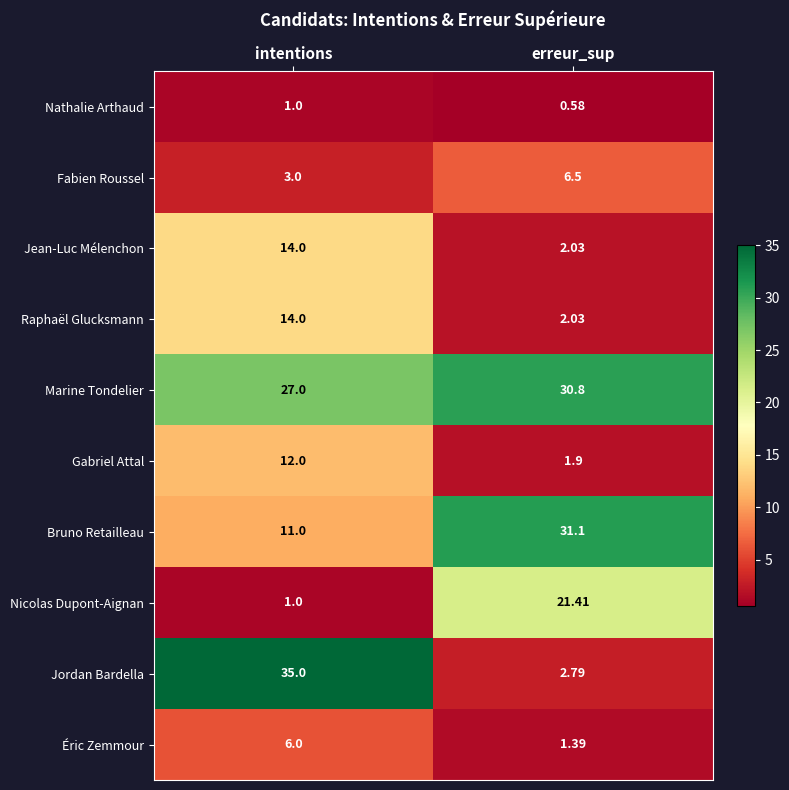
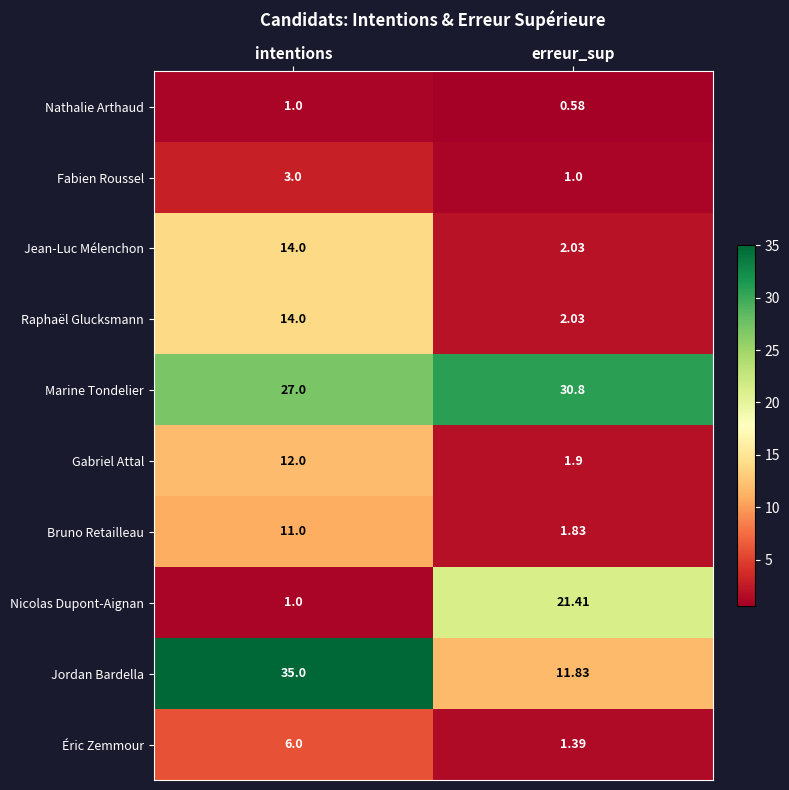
  {
    "Nathalie Arthaud": {
      "intentions": 1.0,
      "erreur_sup": 0.58
    },
    "Fabien Roussel": {
      "intentions": 3.0,
-     "erreur_sup": 6.5
+     "erreur_sup": 1.0
    },
    "Jean-Luc Mélenchon": {
      "intentions": 14.0,
      "erreur_sup": 2.03
    },
    "Raphaël Glucksmann": {
      "intentions": 14.0,
      "erreur_sup": 2.03
    },
    "Marine Tondelier": {
      "intentions": 27.0,
      "erreur_sup": 30.8
    },
    "Gabriel Attal": {
      "intentions": 12.0,
      "erreur_sup": 1.9
    },
    "Bruno Retailleau": {
      "intentions": 11.0,
-     "erreur_sup": 31.1
+     "erreur_sup": 1.83
    },
    "Nicolas Dupont-Aignan": {
      "intentions": 1.0,
      "erreur_sup": 21.41
    },
    "Jordan Bardella": {
      "intentions": 35.0,
-     "erreur_sup": 2.79
+     "erreur_sup": 11.83
    },
    "Éric Zemmour": {
      "intentions": 6.0,
      "erreur_sup": 1.39
    }
  }
